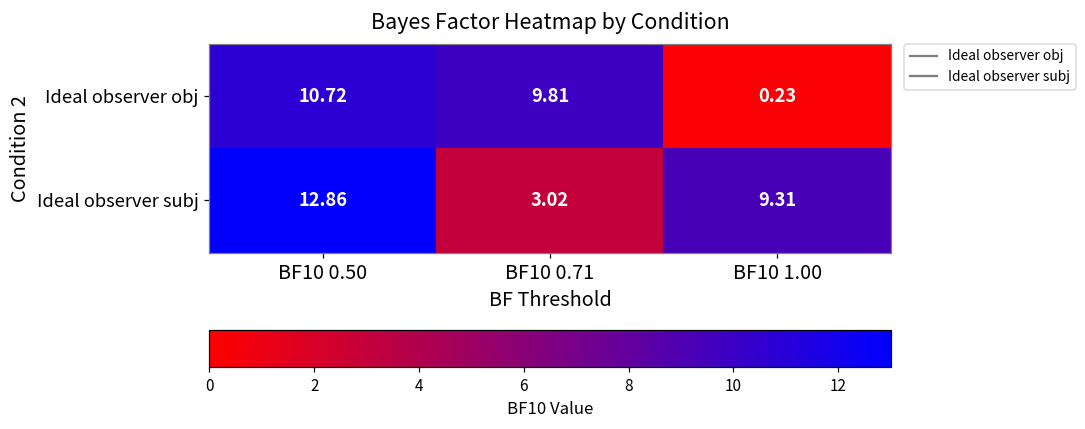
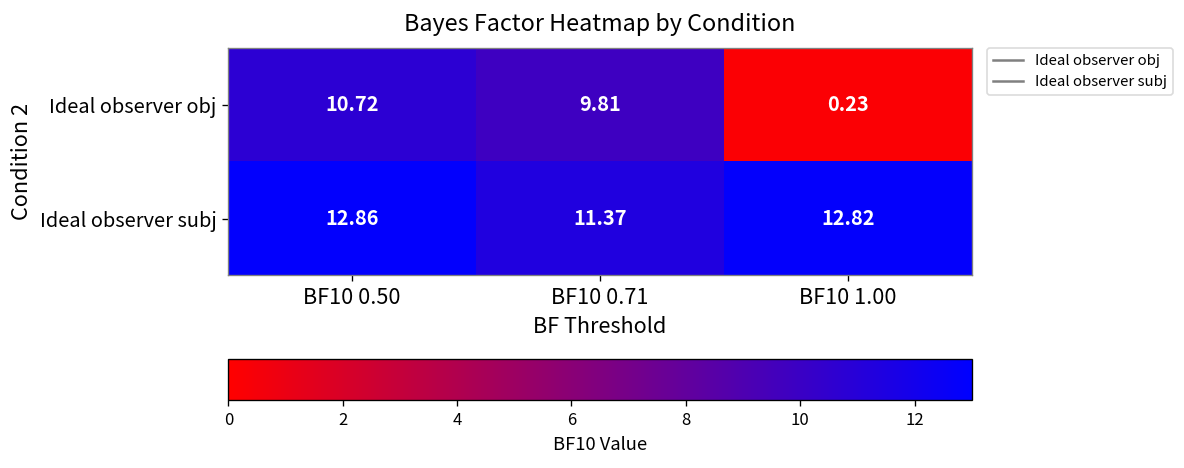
  {
    "Ideal observer obj": {
      "BF10 0.50": 10.72,
      "BF10 0.71": 9.81,
      "BF10 1.00": 0.23
    },
    "Ideal observer subj": {
      "BF10 0.50": 12.86,
-     "BF10 0.71": 3.02,
-     "BF10 1.00": 9.31
+     "BF10 0.71": 11.37,
+     "BF10 1.00": 12.82
    }
  }
